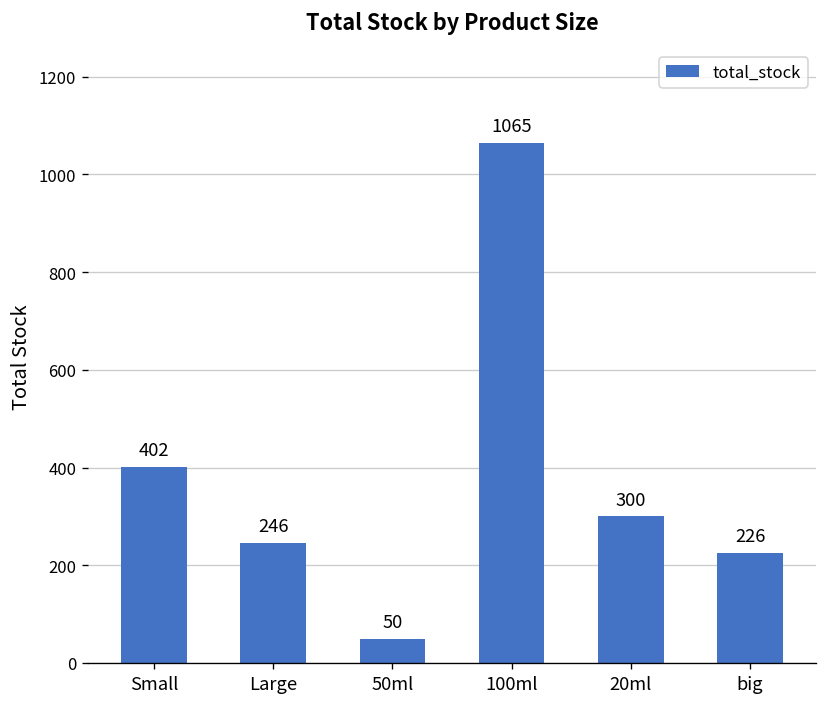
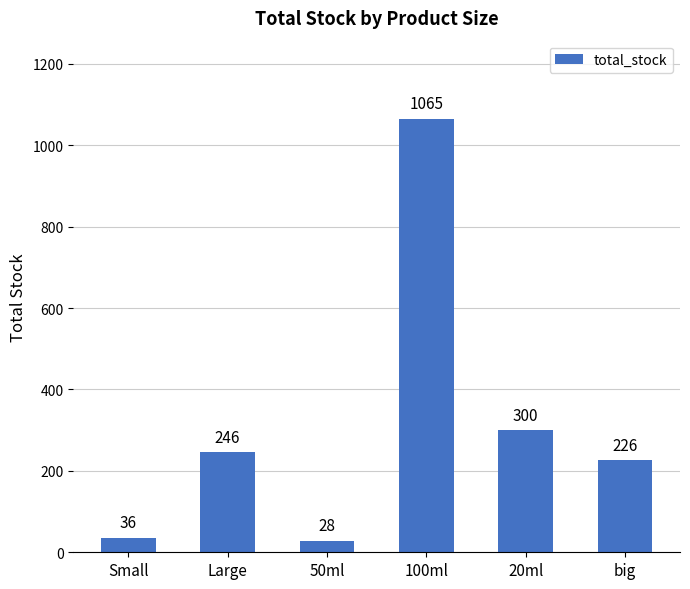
  {
-   "Small": 402,
+   "Small": 36,
    "Large": 246,
-   "50ml": 50,
+   "50ml": 28,
    "100ml": 1065,
    "20ml": 300,
    "big": 226
  }
